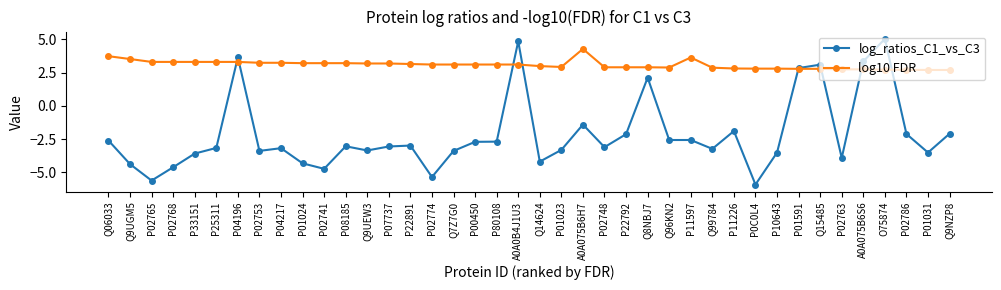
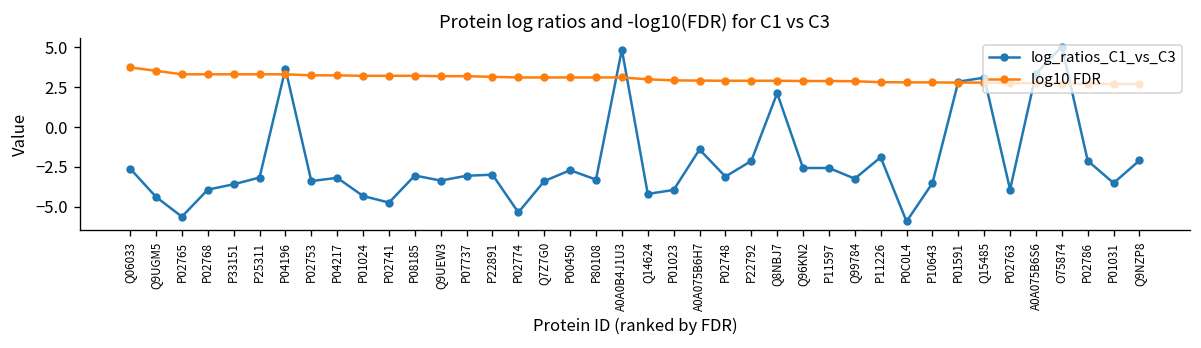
  {
    "log_ratios_C1_vs_C3": {
      "Q06033": -2.6,
      "Q9UGM5": -4.4,
      "P02765": -5.6,
-     "P02768": -4.6,
+     "P02768": -3.9,
      "P33151": -3.6,
      "P25311": -3.2,
      "P04196": 3.7,
      "P02753": -3.4,
      "P04217": -3.2,
      "P01024": -4.3,
      "P02741": -4.7,
      "P08185": -3.0,
      "Q9UEW3": -3.4,
      "P07737": -3.1,
      "P22891": -3.0,
      "P02774": -5.4,
      "Q7Z7G0": -3.4,
      "P00450": -2.7,
-     "P80108": -2.7,
+     "P80108": -3.3,
      "A0A0B4J1U3": 4.9,
      "Q14624": -4.2,
-     "P01023": -3.3,
+     "P01023": -3.9,
      "A0A075B6H7": -1.4,
      "P02748": -3.1,
      "P22792": -2.1,
      "Q8NBJ7": 2.1,
      "Q96KN2": -2.6,
      "P11597": -2.6,
      "Q99784": -3.2,
      "P11226": -1.9,
      "P0C0L4": -5.9,
      "P10643": -3.5,
      "P02763": -3.9,
      "P02786": -2.1,
      "P01031": -3.5,
      "Q9NZP8": -2.1
    },
    "log10 FDR": {
      "Q06033": 3.7,
      "Q9UGM5": 3.5,
      "P02765": 3.3,
      "P02768": 3.3,
      "P33151": 3.3,
      "P25311": 3.3,
      "P04196": 3.3,
      "P02753": 3.2,
      "P04217": 3.2,
      "P01024": 3.2,
      "P02741": 3.2,
      "P08185": 3.2,
      "Q9UEW3": 3.2,
      "P07737": 3.2,
      "P22891": 3.2,
      "P02774": 3.1,
      "Q7Z7G0": 3.1,
      "P00450": 3.1,
      "P80108": 3.1,
      "A0A0B4J1U3": 3.1,
      "Q14624": 3.0,
      "P01023": 2.9,
-     "A0A075B6H7": 4.3,
+     "A0A075B6H7": 2.9,
      "P02748": 2.9,
      "P22792": 2.9,
      "Q8NBJ7": 2.9,
      "Q96KN2": 2.9,
-     "P11597": 3.6,
+     "P11597": 2.9,
      "Q99784": 2.9,
      "P11226": 2.8,
      "P0C0L4": 2.8,
      "P10643": 2.8
    }
  }
